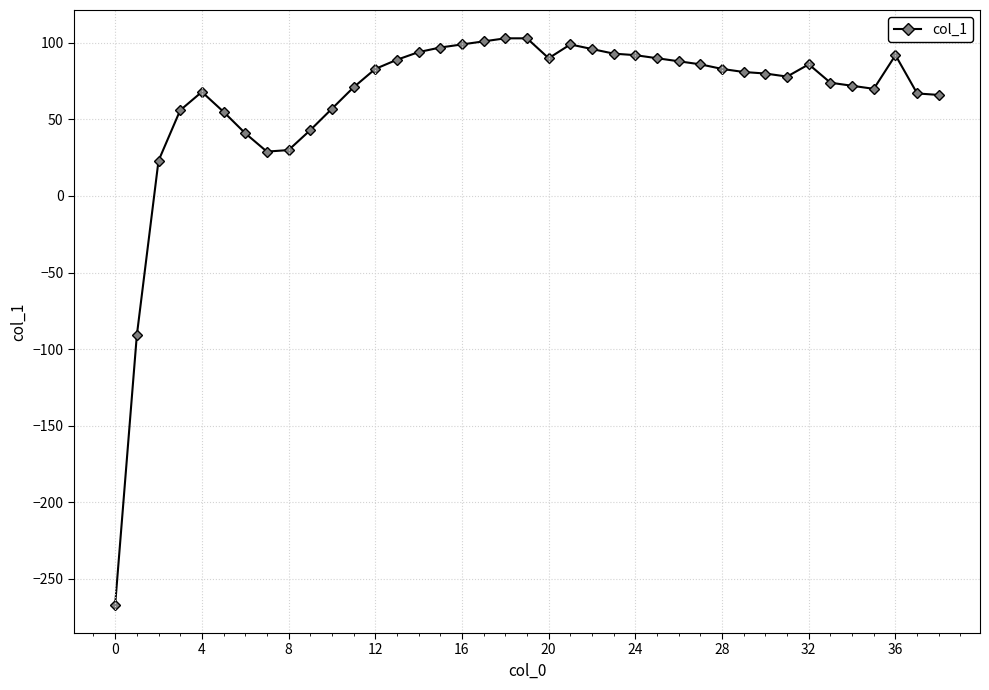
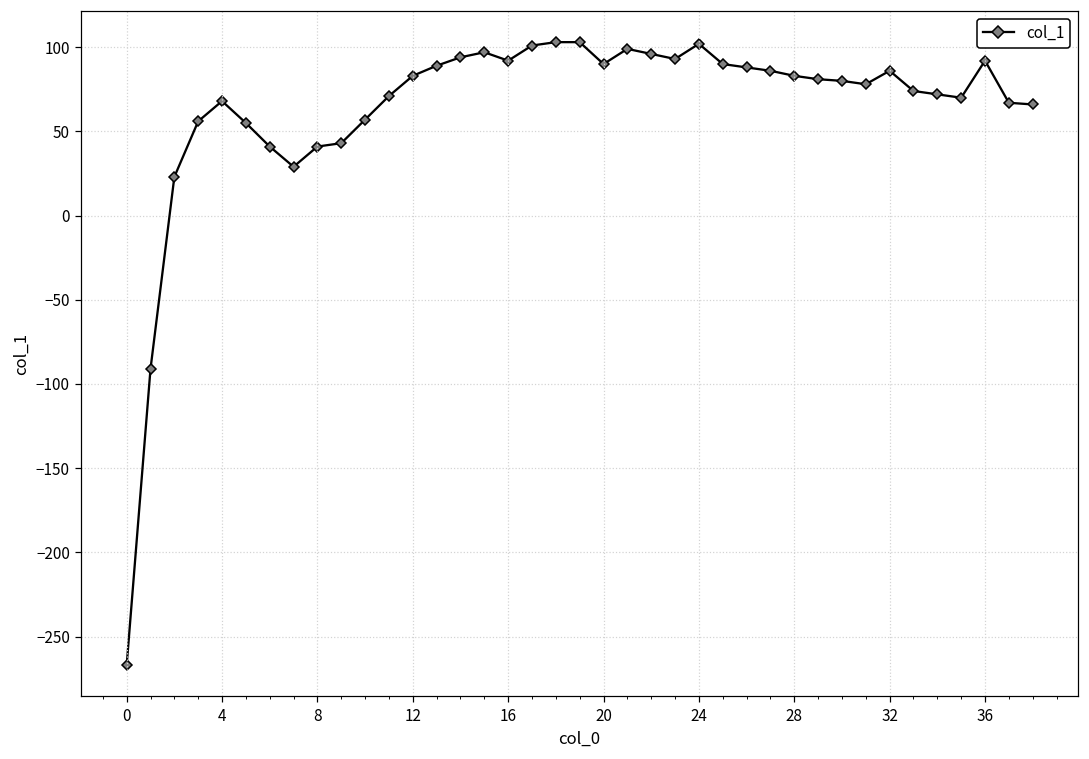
  {
    "0": -267,
    "4": 68,
-   "8": 30,
+   "8": 41,
    "12": 83,
-   "16": 99,
+   "16": 92,
    "20": 90,
-   "24": 92,
+   "24": 102,
    "28": 83,
    "32": 86,
    "36": 92
  }
